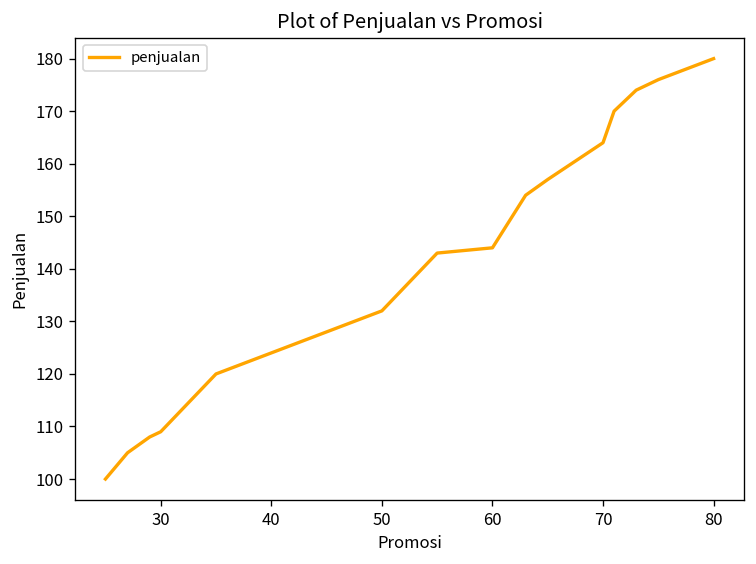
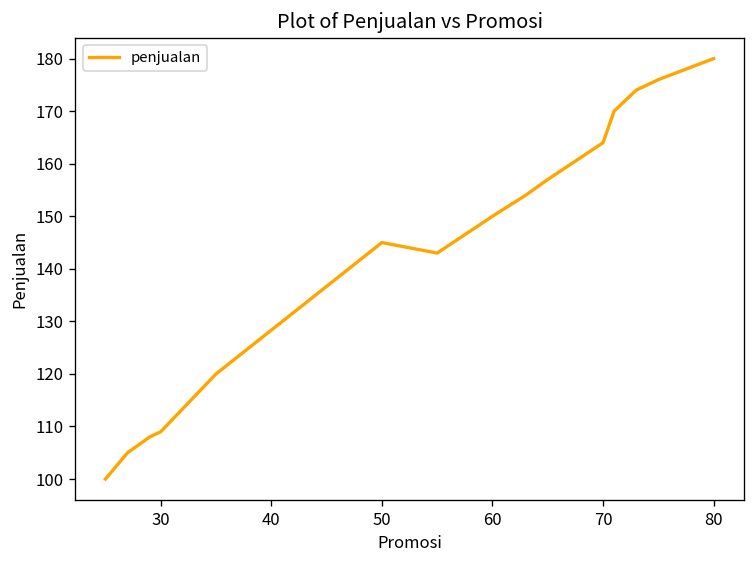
  {
    "30": 109,
-   "50": 132,
-   "60": 144,
+   "50": 145,
+   "60": 150,
    "70": 164,
    "80": 180
  }
